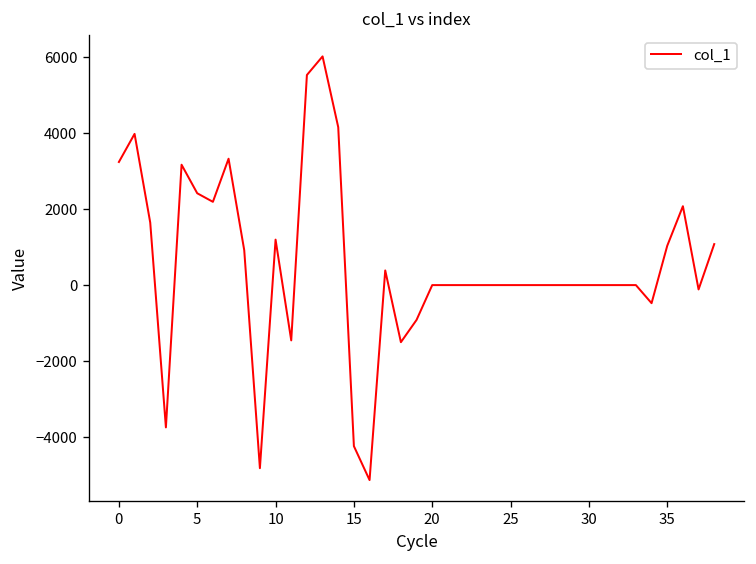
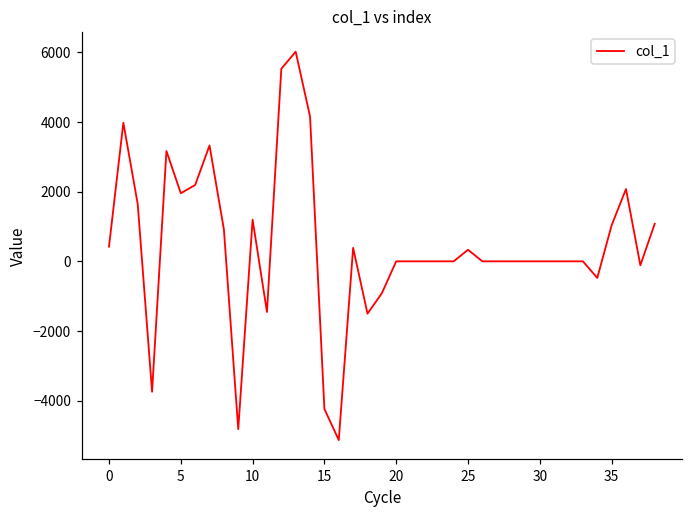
  {
-   "0": 3200,
-   "5": 2400,
+   "0": 400,
+   "5": 2000,
    "10": 1200,
    "15": -4200,
    "20": 0,
-   "25": 0,
+   "25": 300,
    "30": 0,
    "35": 1000
  }
